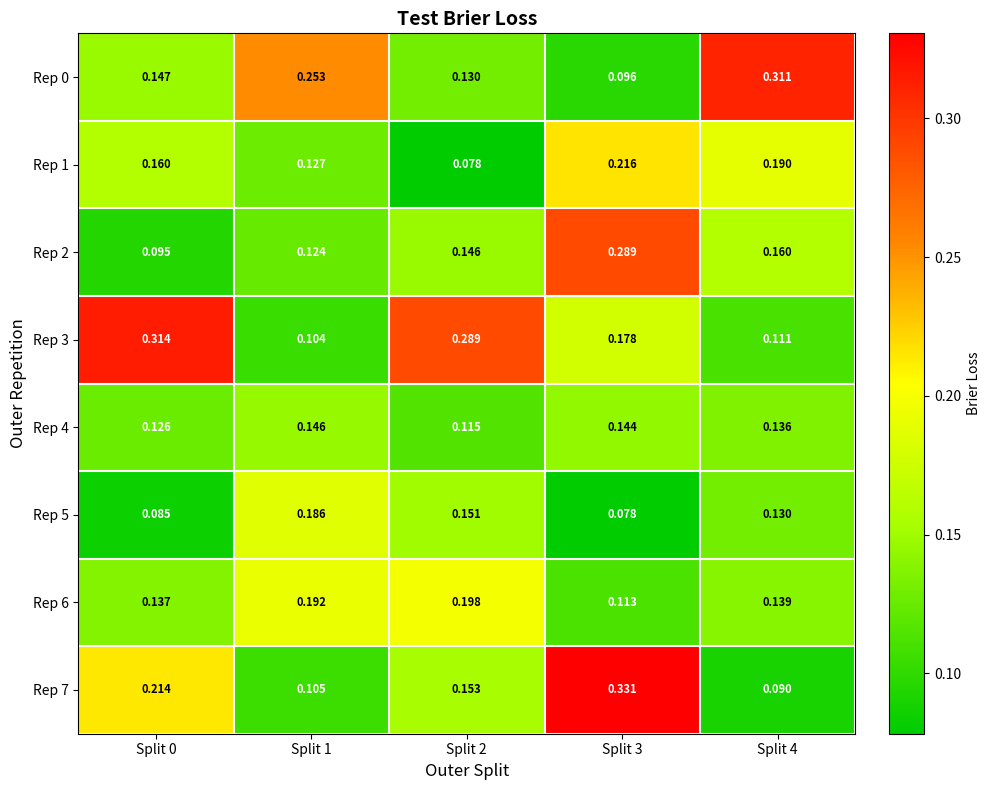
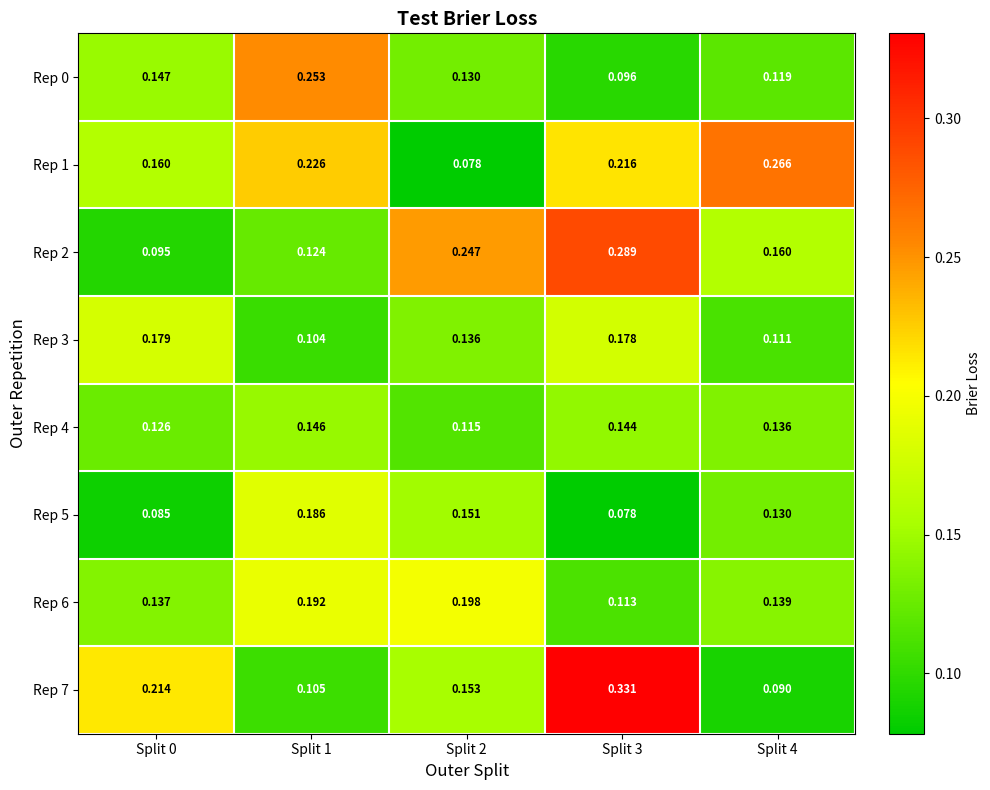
  {
    "Rep 0": {
      "Split 0": 0.147,
      "Split 1": 0.253,
      "Split 2": 0.130,
      "Split 3": 0.096,
-     "Split 4": 0.311
+     "Split 4": 0.119
    },
    "Rep 1": {
      "Split 0": 0.160,
-     "Split 1": 0.127,
+     "Split 1": 0.226,
      "Split 2": 0.078,
      "Split 3": 0.216,
-     "Split 4": 0.190
+     "Split 4": 0.266
    },
    "Rep 2": {
      "Split 0": 0.095,
      "Split 1": 0.124,
-     "Split 2": 0.146,
+     "Split 2": 0.247,
      "Split 3": 0.289,
      "Split 4": 0.160
    },
    "Rep 3": {
-     "Split 0": 0.314,
+     "Split 0": 0.179,
      "Split 1": 0.104,
-     "Split 2": 0.289,
+     "Split 2": 0.136,
      "Split 3": 0.178,
      "Split 4": 0.111
    },
    "Rep 4": {
      "Split 0": 0.126,
      "Split 1": 0.146,
      "Split 2": 0.115,
      "Split 3": 0.144,
      "Split 4": 0.136
    },
    "Rep 5": {
      "Split 0": 0.085,
      "Split 1": 0.186,
      "Split 2": 0.151,
      "Split 3": 0.078,
      "Split 4": 0.130
    },
    "Rep 6": {
      "Split 0": 0.137,
      "Split 1": 0.192,
      "Split 2": 0.198,
      "Split 3": 0.113,
      "Split 4": 0.139
    },
    "Rep 7": {
      "Split 0": 0.214,
      "Split 1": 0.105,
      "Split 2": 0.153,
      "Split 3": 0.331,
      "Split 4": 0.090
    }
  }
